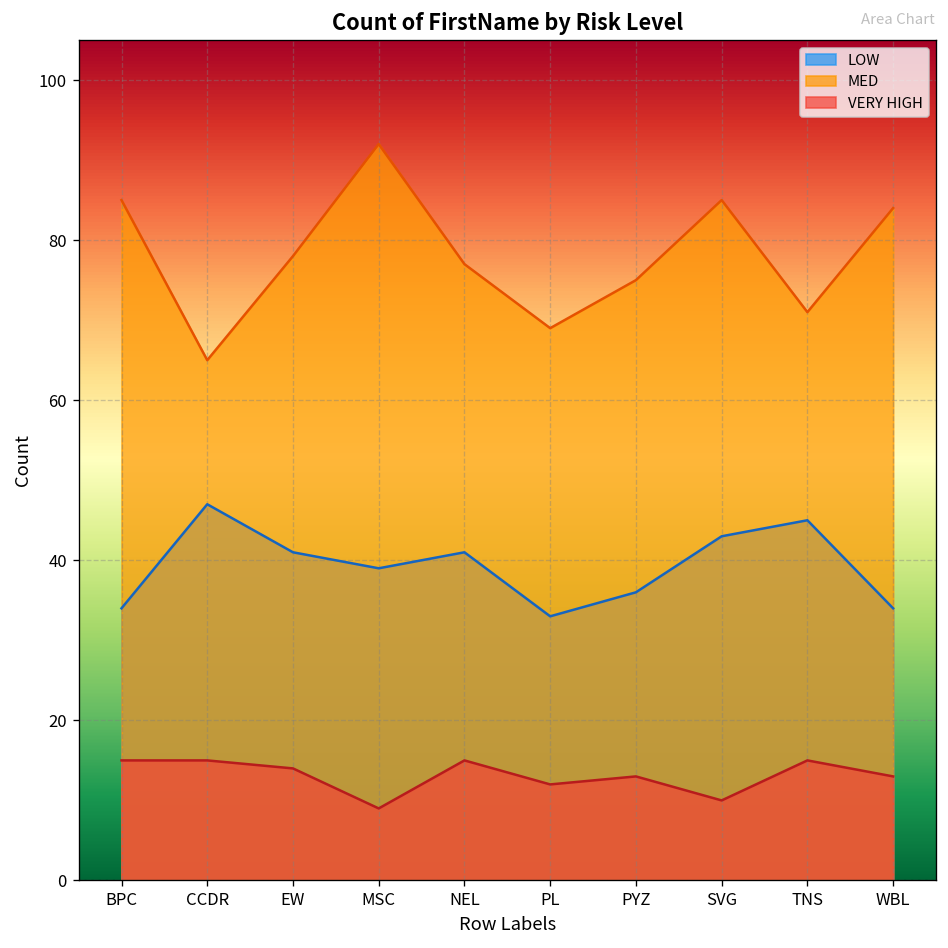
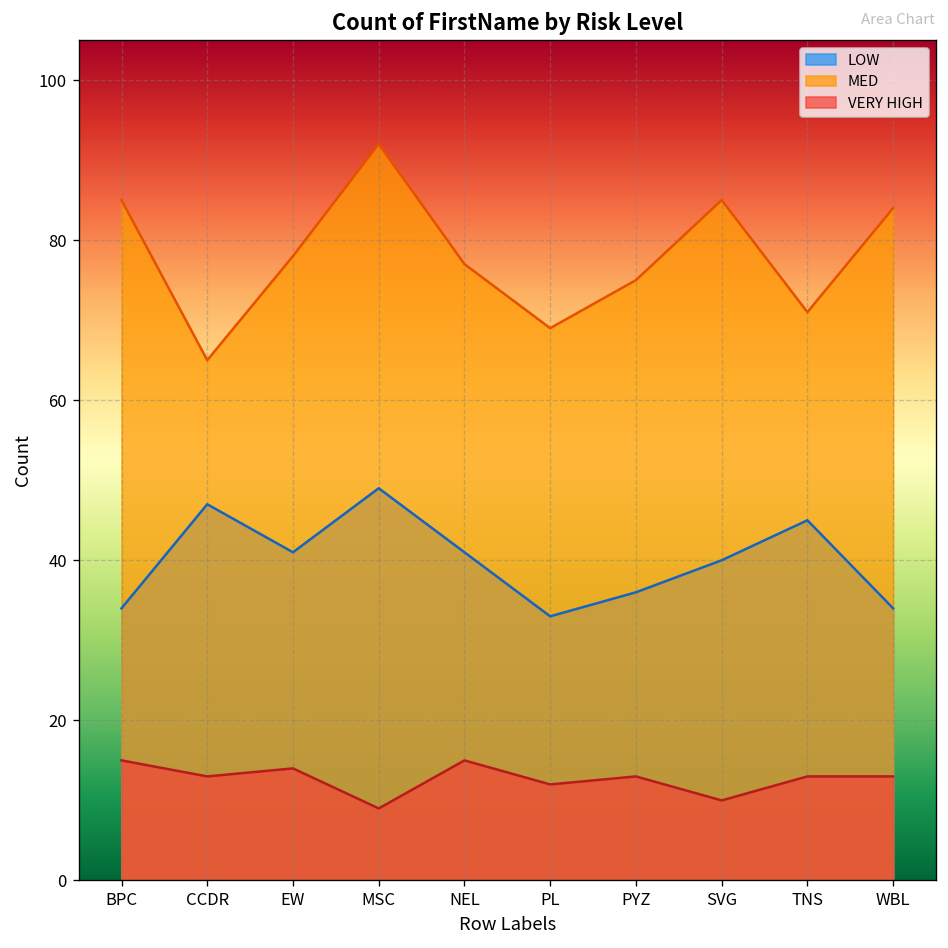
  {
    "LOW": {
      "BPC": 34,
      "CCDR": 47,
      "EW": 41,
-     "MSC": 39,
+     "MSC": 49,
      "NEL": 41,
      "PL": 33,
      "PYZ": 36,
-     "SVG": 43,
+     "SVG": 40,
      "TNS": 45,
      "WBL": 34
    },
    "MED": {
      "BPC": 85,
      "CCDR": 65,
      "EW": 78,
      "MSC": 92,
      "NEL": 77,
      "PL": 69,
      "PYZ": 75,
      "SVG": 85,
      "TNS": 71,
      "WBL": 84
    },
    "VERY HIGH": {
      "BPC": 15,
-     "CCDR": 15,
+     "CCDR": 13,
      "EW": 14,
      "MSC": 9,
      "NEL": 15,
      "PL": 12,
      "PYZ": 13,
      "SVG": 10,
-     "TNS": 15,
+     "TNS": 13,
      "WBL": 13
    }
  }
